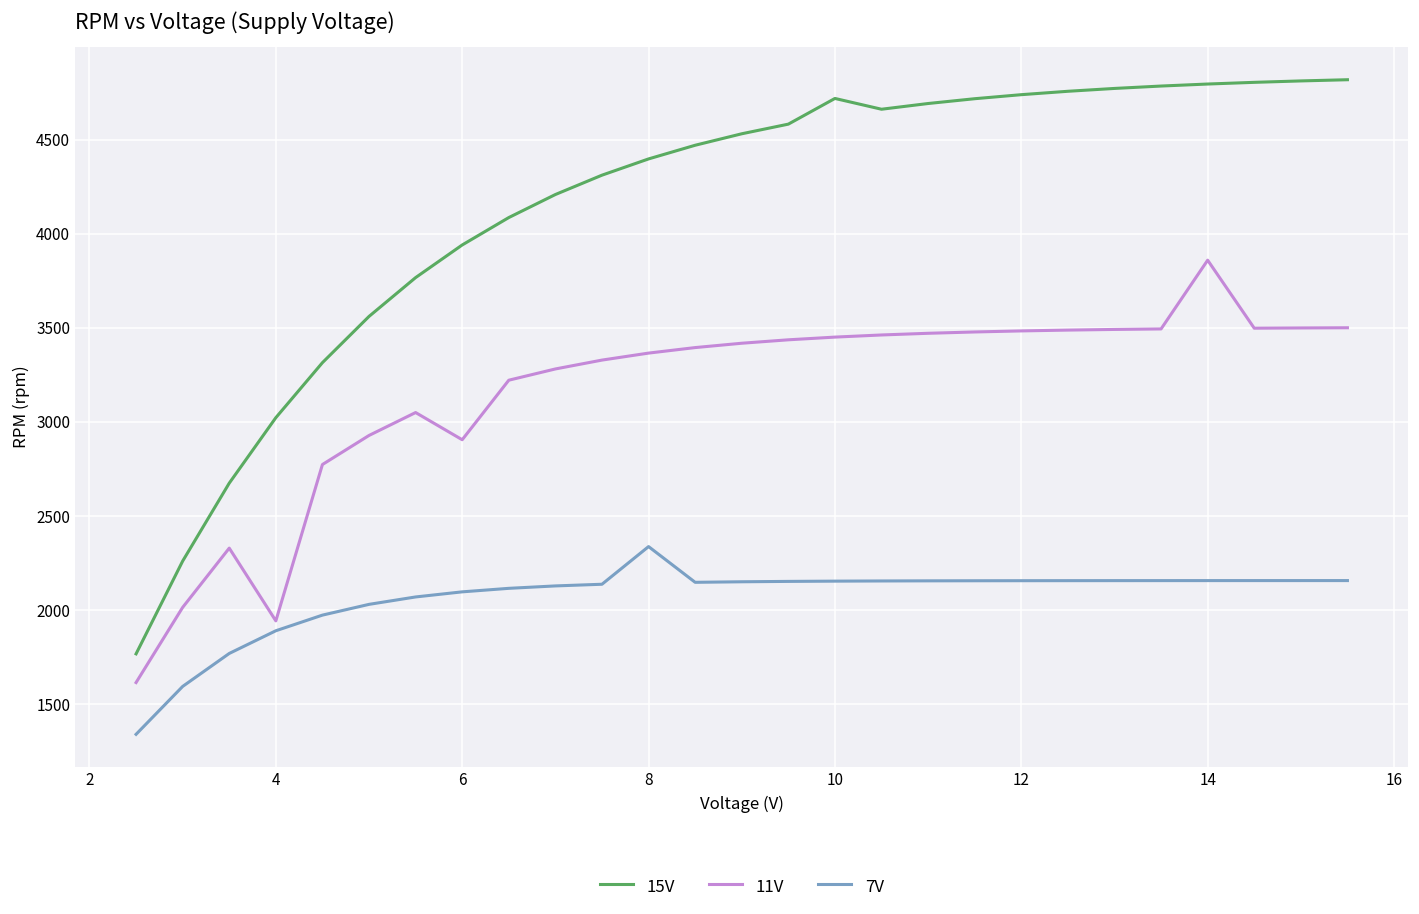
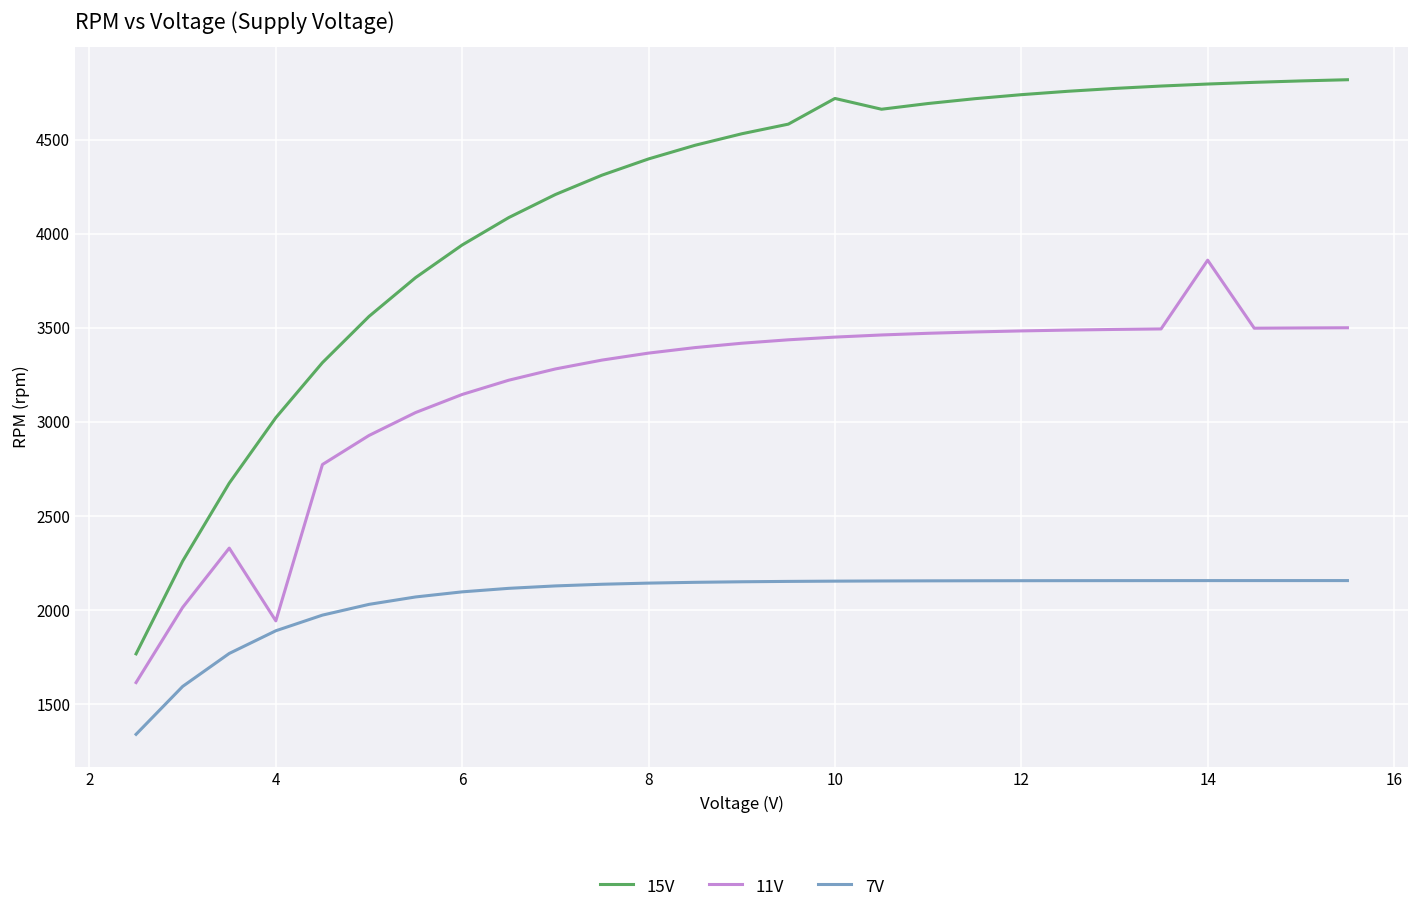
  {
    "15V": {
      "4": 3020,
      "6": 3940,
      "8": 4400,
      "10": 4720,
      "12": 4740,
      "14": 4800
    },
    "11V": {
      "4": 1940,
-     "6": 2900,
+     "6": 3150,
      "8": 3370,
      "10": 3450,
      "12": 3480,
      "14": 3860
    },
    "7V": {
      "4": 1890,
      "6": 2100,
-     "8": 2340,
+     "8": 2140,
      "10": 2150,
      "12": 2160,
      "14": 2160
    }
  }
